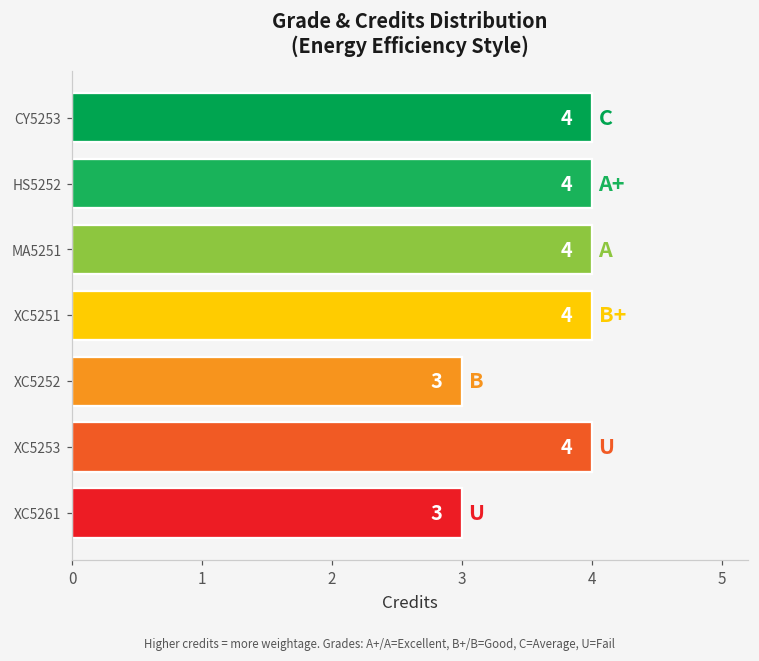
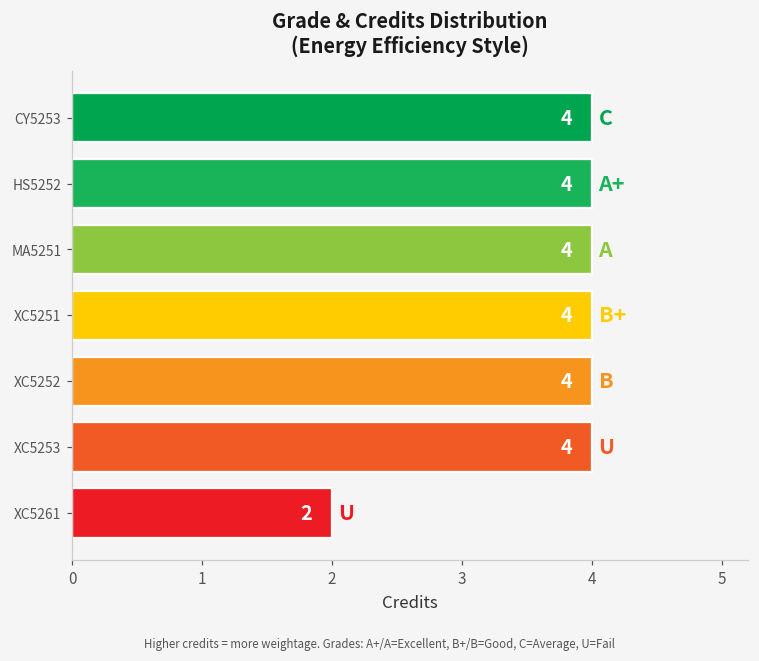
  {
    "CY5253": 4,
    "HS5252": 4,
    "MA5251": 4,
    "XC5251": 4,
-   "XC5252": 3,
+   "XC5252": 4,
    "XC5253": 4,
-   "XC5261": 3
+   "XC5261": 2
  }
